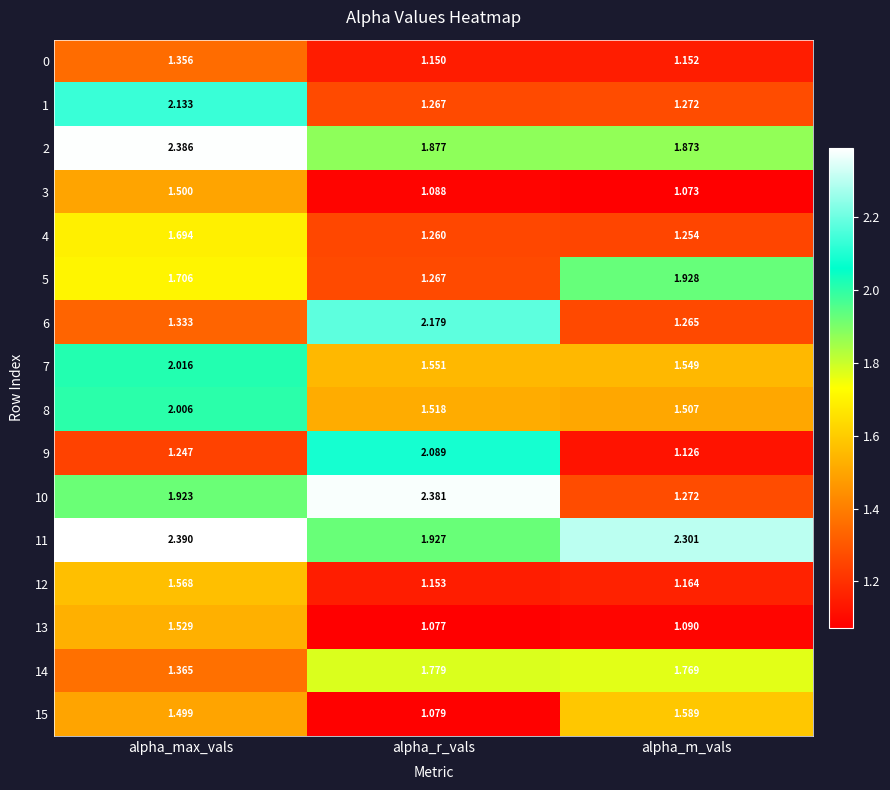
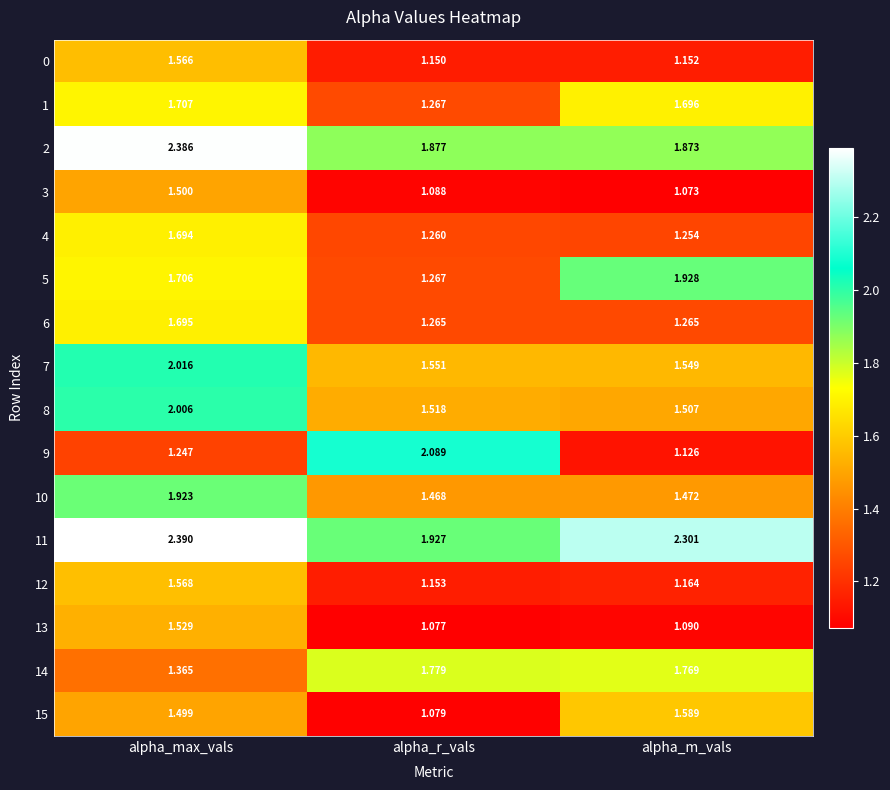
  {
    "0": {
-     "alpha_max_vals": 1.356,
+     "alpha_max_vals": 1.566,
      "alpha_r_vals": 1.150,
      "alpha_m_vals": 1.152
    },
    "1": {
-     "alpha_max_vals": 2.133,
+     "alpha_max_vals": 1.707,
      "alpha_r_vals": 1.267,
-     "alpha_m_vals": 1.272
+     "alpha_m_vals": 1.696
    },
    "2": {
      "alpha_max_vals": 2.386,
      "alpha_r_vals": 1.877,
      "alpha_m_vals": 1.873
    },
    "3": {
      "alpha_max_vals": 1.500,
      "alpha_r_vals": 1.088,
      "alpha_m_vals": 1.073
    },
    "4": {
      "alpha_max_vals": 1.694,
      "alpha_r_vals": 1.260,
      "alpha_m_vals": 1.254
    },
    "5": {
      "alpha_max_vals": 1.706,
      "alpha_r_vals": 1.267,
      "alpha_m_vals": 1.928
    },
    "6": {
-     "alpha_max_vals": 1.333,
-     "alpha_r_vals": 2.179,
+     "alpha_max_vals": 1.695,
+     "alpha_r_vals": 1.265,
      "alpha_m_vals": 1.265
    },
    "7": {
      "alpha_max_vals": 2.016,
      "alpha_r_vals": 1.551,
      "alpha_m_vals": 1.549
    },
    "8": {
      "alpha_max_vals": 2.006,
      "alpha_r_vals": 1.518,
      "alpha_m_vals": 1.507
    },
    "9": {
      "alpha_max_vals": 1.247,
      "alpha_r_vals": 2.089,
      "alpha_m_vals": 1.126
    },
    "10": {
      "alpha_max_vals": 1.923,
-     "alpha_r_vals": 2.381,
-     "alpha_m_vals": 1.272
+     "alpha_r_vals": 1.468,
+     "alpha_m_vals": 1.472
    },
    "11": {
      "alpha_max_vals": 2.390,
      "alpha_r_vals": 1.927,
      "alpha_m_vals": 2.301
    },
    "12": {
      "alpha_max_vals": 1.568,
      "alpha_r_vals": 1.153,
      "alpha_m_vals": 1.164
    },
    "13": {
      "alpha_max_vals": 1.529,
      "alpha_r_vals": 1.077,
      "alpha_m_vals": 1.090
    },
    "14": {
      "alpha_max_vals": 1.365,
      "alpha_r_vals": 1.779,
      "alpha_m_vals": 1.769
    },
    "15": {
      "alpha_max_vals": 1.499,
      "alpha_r_vals": 1.079,
      "alpha_m_vals": 1.589
    }
  }
